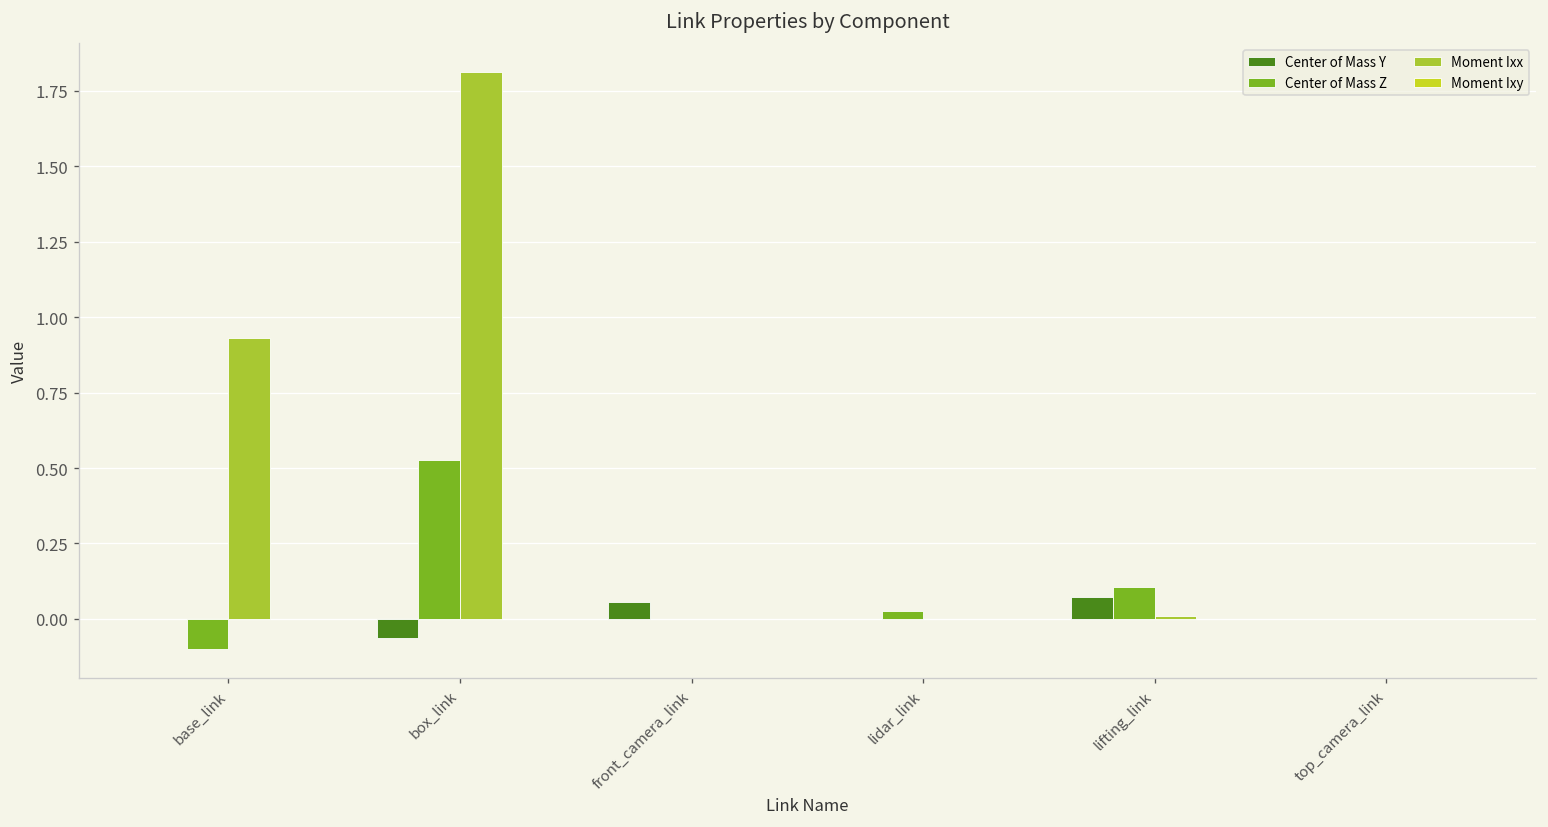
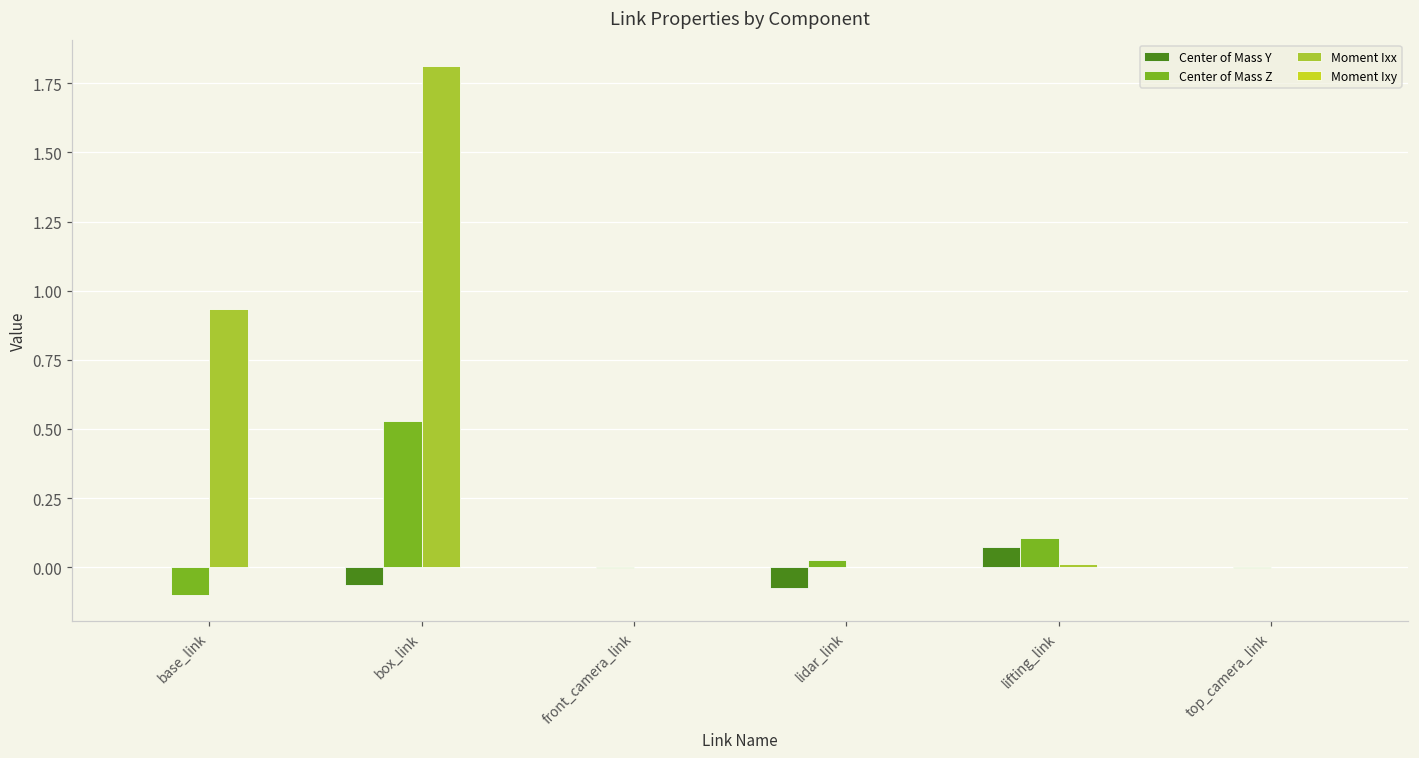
  {
    "Center of Mass Y": {
      "box_link": -0.06,
-     "front_camera_link": 0.06,
-     "lidar_link": 0.00,
+     "front_camera_link": 0.00,
+     "lidar_link": -0.07,
      "lifting_link": 0.07
    }
  }
